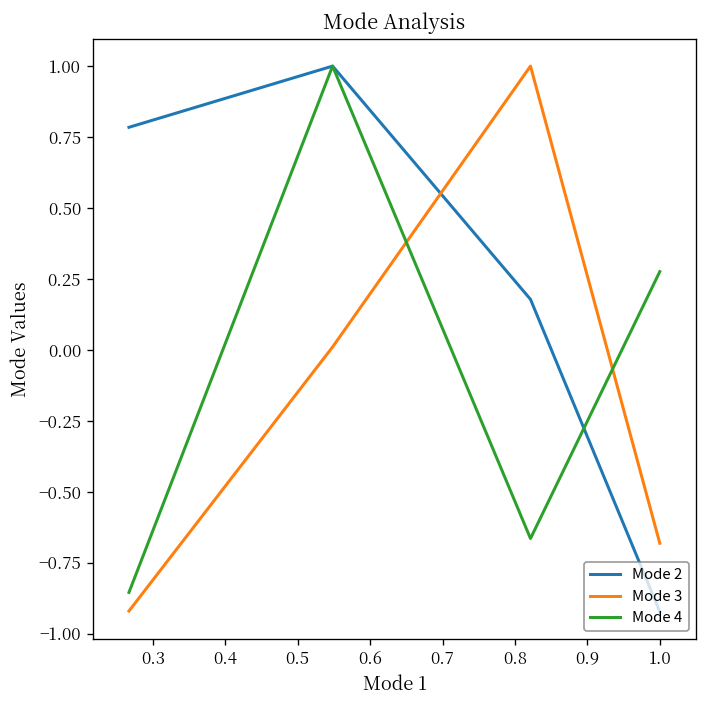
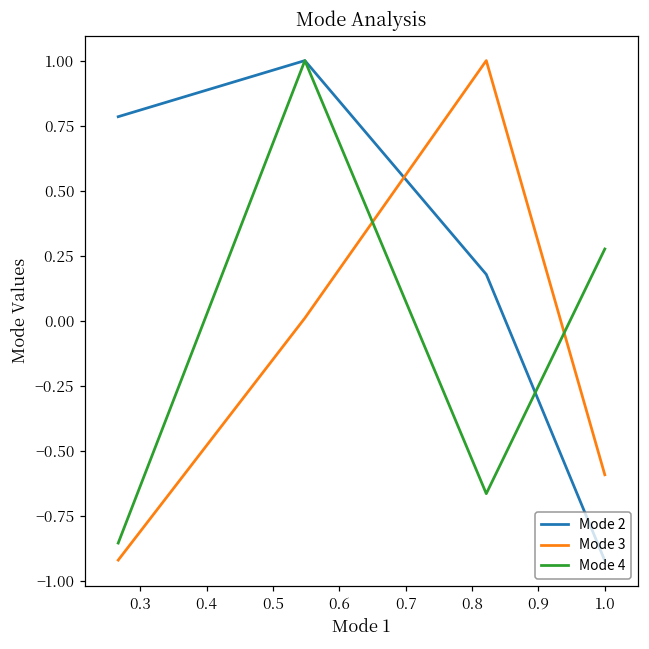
  {
    "Mode 3": {
-     "1.0": -0.68
+     "1.0": -0.59
    },
    "Mode 4": {
      "1.0": 0.28
    }
  }
